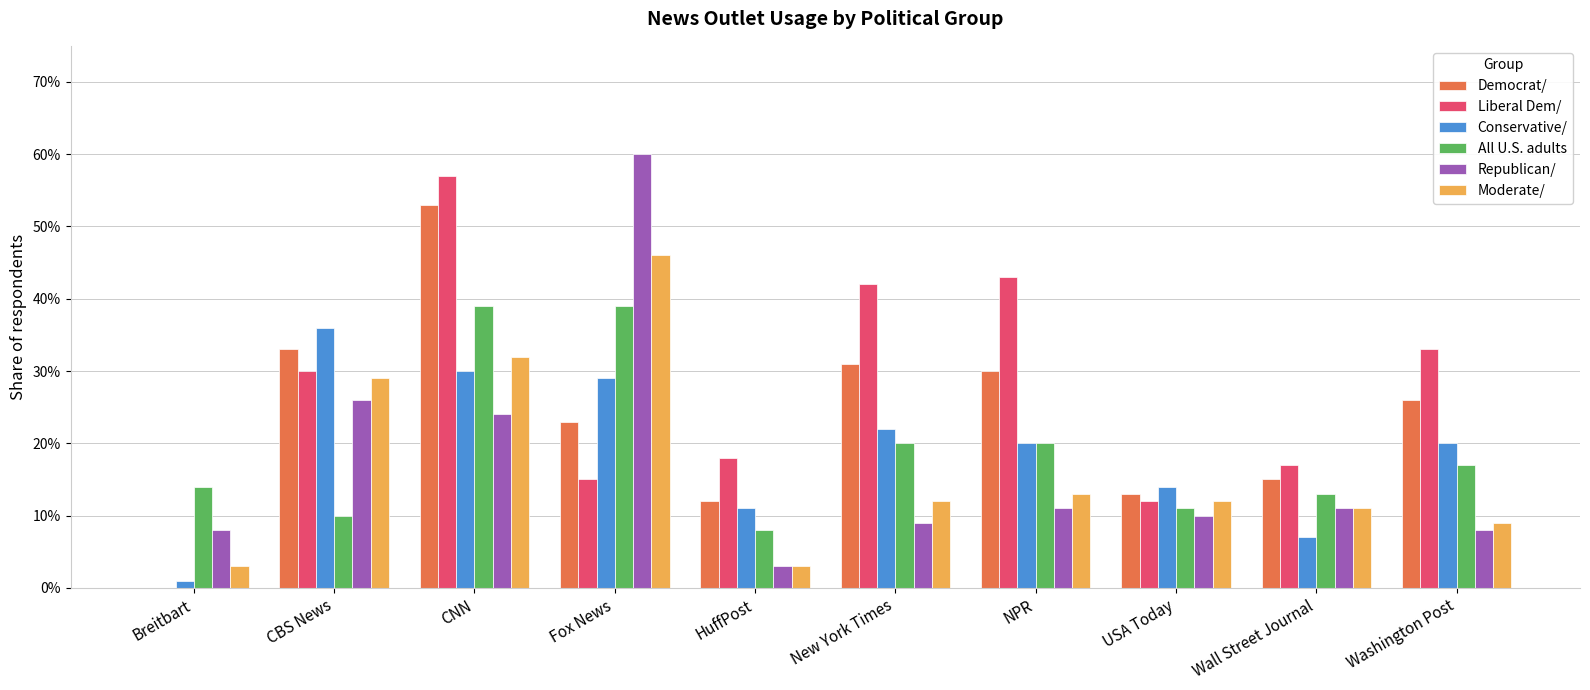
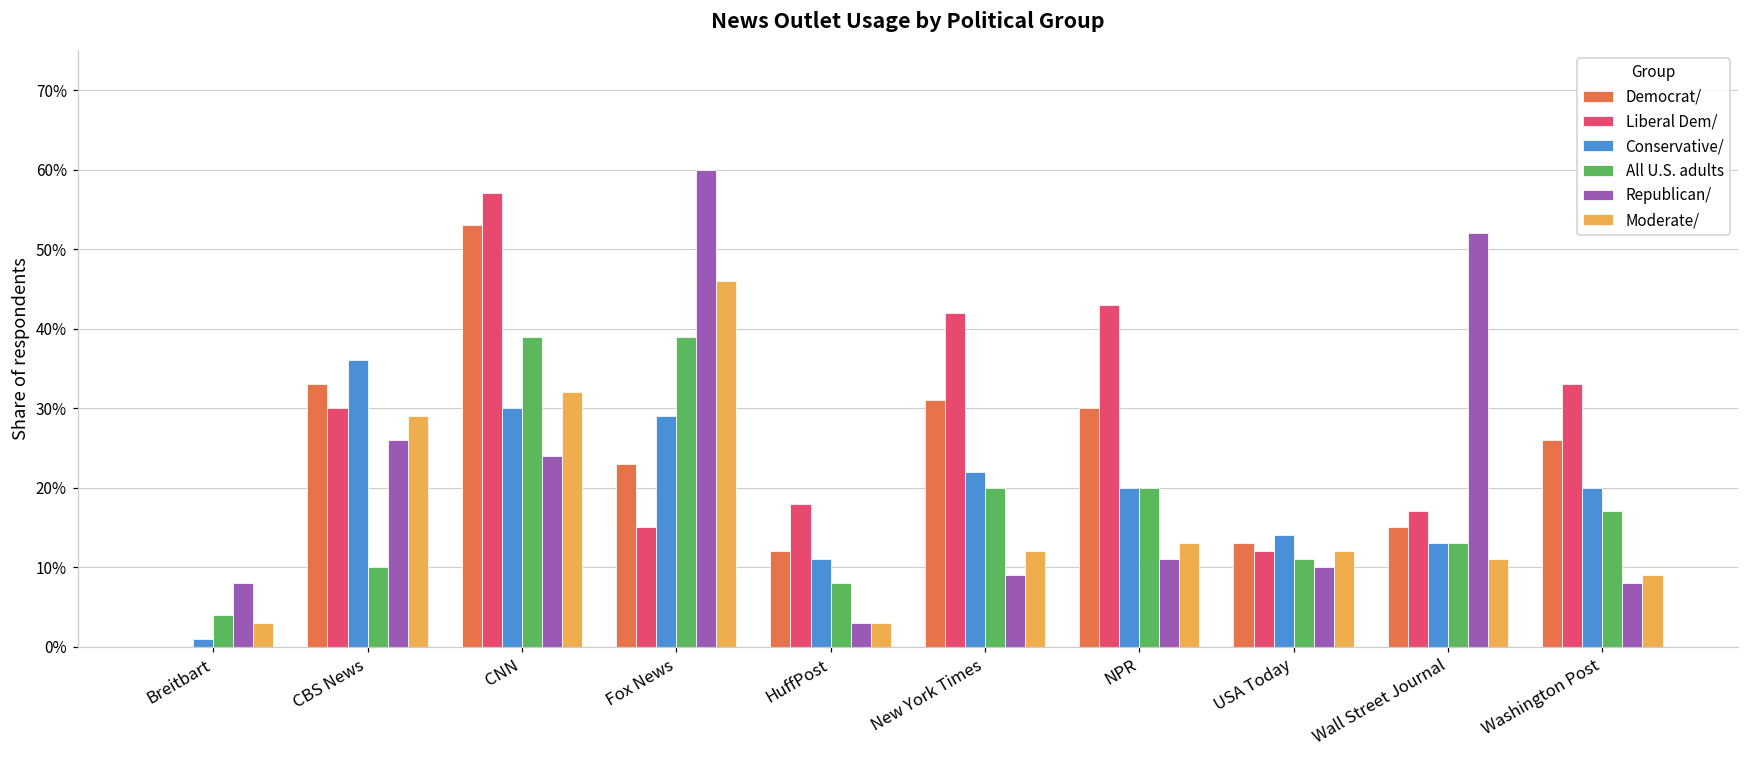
  {
    "Conservative/": {
      "Breitbart": "1%",
      "CBS News": "36%",
      "CNN": "30%",
      "Fox News": "29%",
      "HuffPost": "11%",
      "New York Times": "22%",
      "NPR": "20%",
      "USA Today": "14%",
-     "Wall Street Journal": "7%",
+     "Wall Street Journal": "13%",
      "Washington Post": "20%"
    },
    "All U.S. adults": {
-     "Breitbart": "14%",
+     "Breitbart": "4%",
      "CBS News": "10%",
      "CNN": "39%",
      "Fox News": "39%",
      "HuffPost": "8%",
      "New York Times": "20%",
      "NPR": "20%",
      "USA Today": "11%",
      "Wall Street Journal": "13%",
      "Washington Post": "17%"
    },
    "Republican/": {
      "Breitbart": "8%",
      "CBS News": "26%",
      "CNN": "24%",
      "Fox News": "60%",
      "HuffPost": "3%",
      "New York Times": "9%",
      "NPR": "11%",
      "USA Today": "10%",
-     "Wall Street Journal": "11%",
+     "Wall Street Journal": "52%",
      "Washington Post": "8%"
    }
  }
